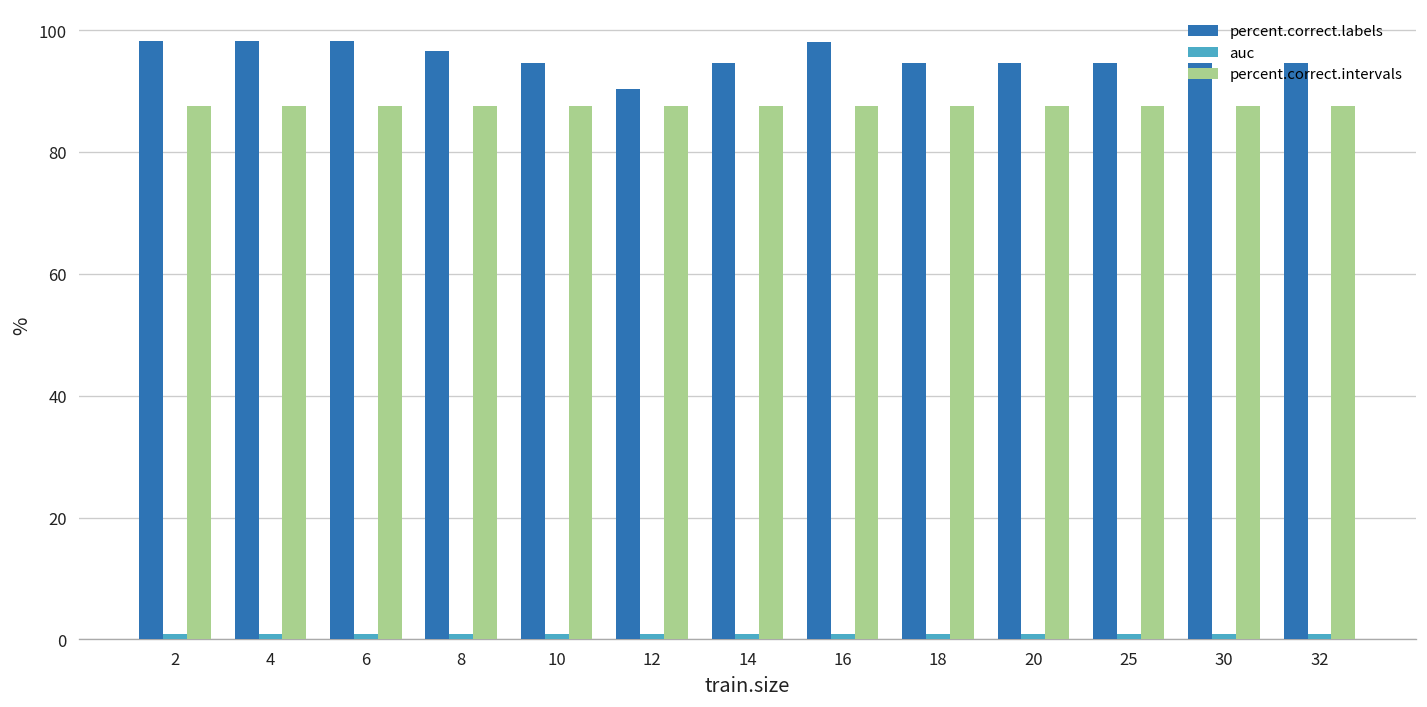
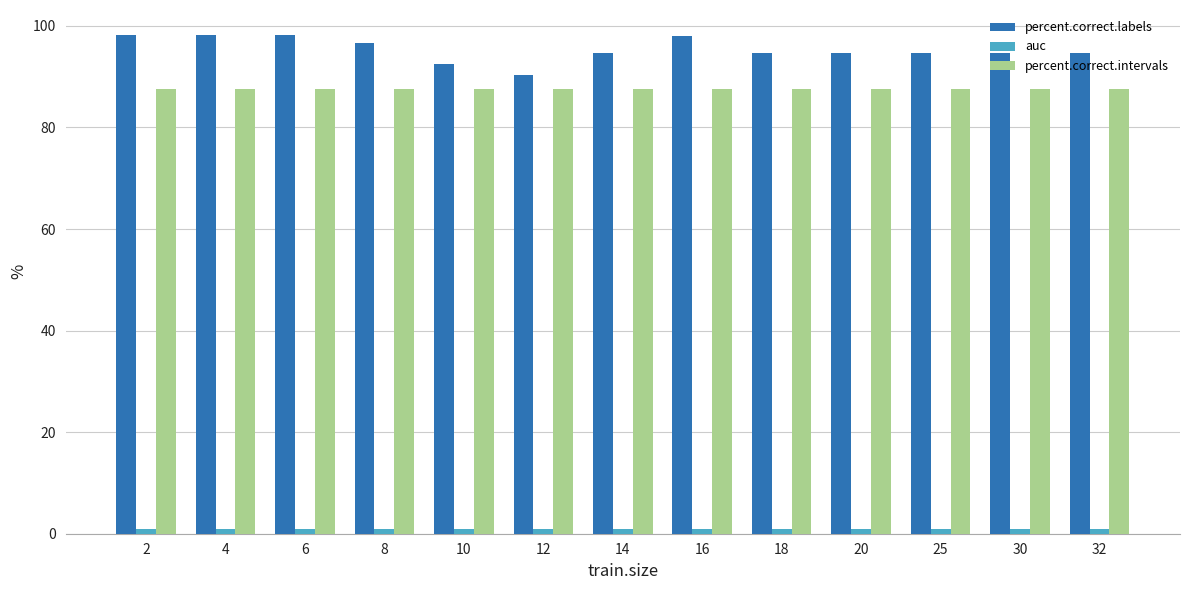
  {
    "percent.correct.labels": {
      "2": 98,
      "4": 98,
      "6": 98,
      "8": 97,
-     "10": 95,
+     "10": 93,
      "12": 90,
      "14": 95,
      "16": 98,
      "18": 95,
      "20": 95,
      "25": 95,
      "30": 95,
      "32": 95
    },
    "auc": {
      "2": 1,
      "4": 1,
      "6": 1,
      "8": 1,
      "10": 1,
      "12": 1,
      "14": 1,
      "16": 1,
      "18": 1,
      "20": 1,
      "25": 1,
      "30": 1,
      "32": 1
    },
    "percent.correct.intervals": {
      "2": 88,
      "4": 88,
      "6": 88,
      "8": 88,
      "10": 88,
      "12": 88,
      "14": 88,
      "16": 88,
      "18": 88,
      "20": 88,
      "25": 88,
      "30": 88,
      "32": 88
    }
  }
